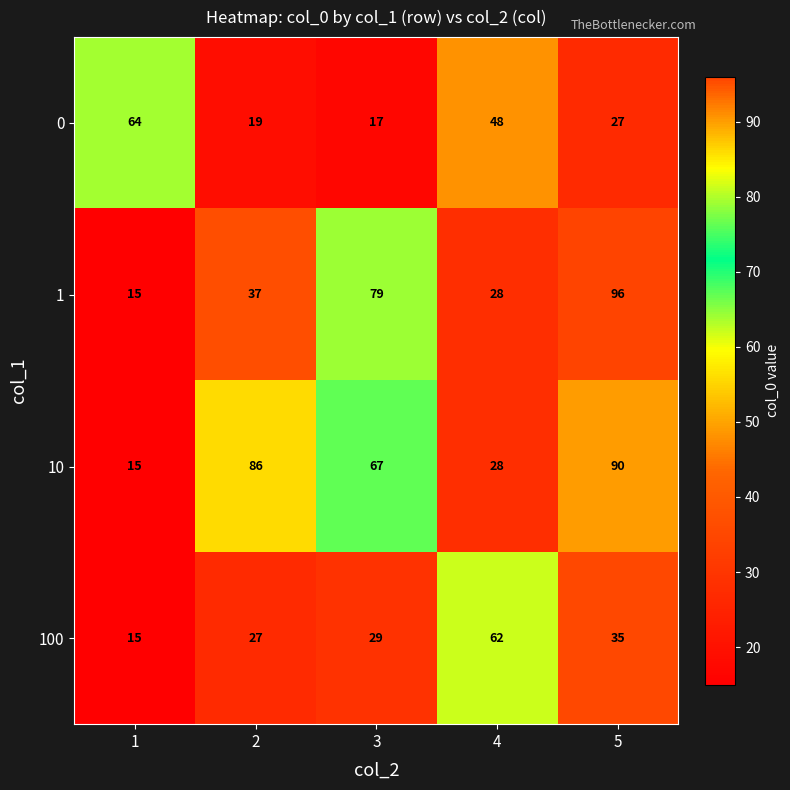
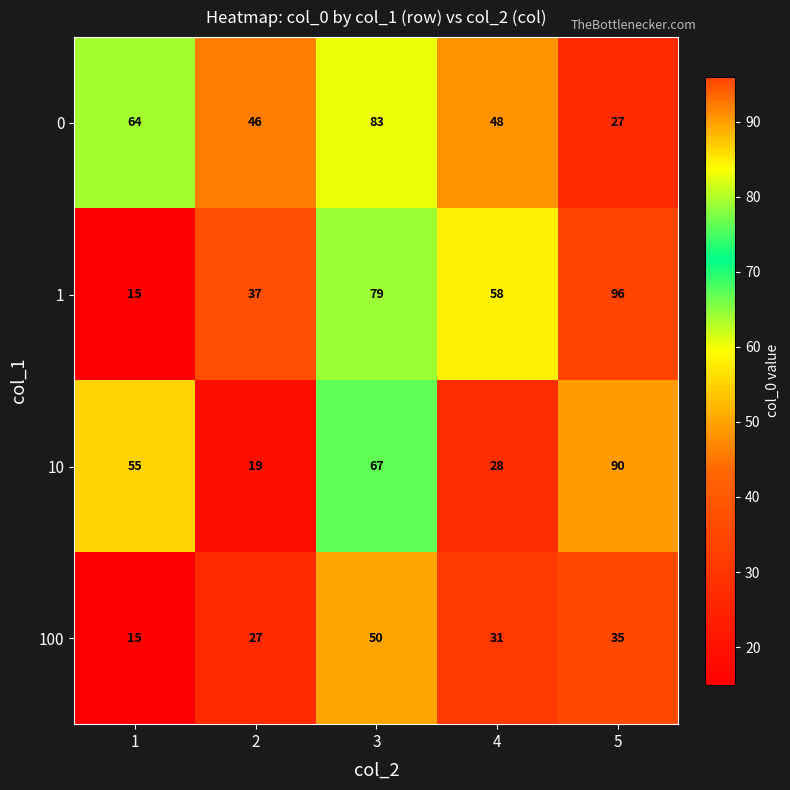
  {
    "0": {
      "1": 64,
-     "2": 19,
-     "3": 17,
+     "2": 46,
+     "3": 83,
      "4": 48,
      "5": 27
    },
    "1": {
      "1": 15,
      "2": 37,
      "3": 79,
-     "4": 28,
+     "4": 58,
      "5": 96
    },
    "10": {
-     "1": 15,
-     "2": 86,
+     "1": 55,
+     "2": 19,
      "3": 67,
      "4": 28,
      "5": 90
    },
    "100": {
      "1": 15,
      "2": 27,
-     "3": 29,
-     "4": 62,
+     "3": 50,
+     "4": 31,
      "5": 35
    }
  }
